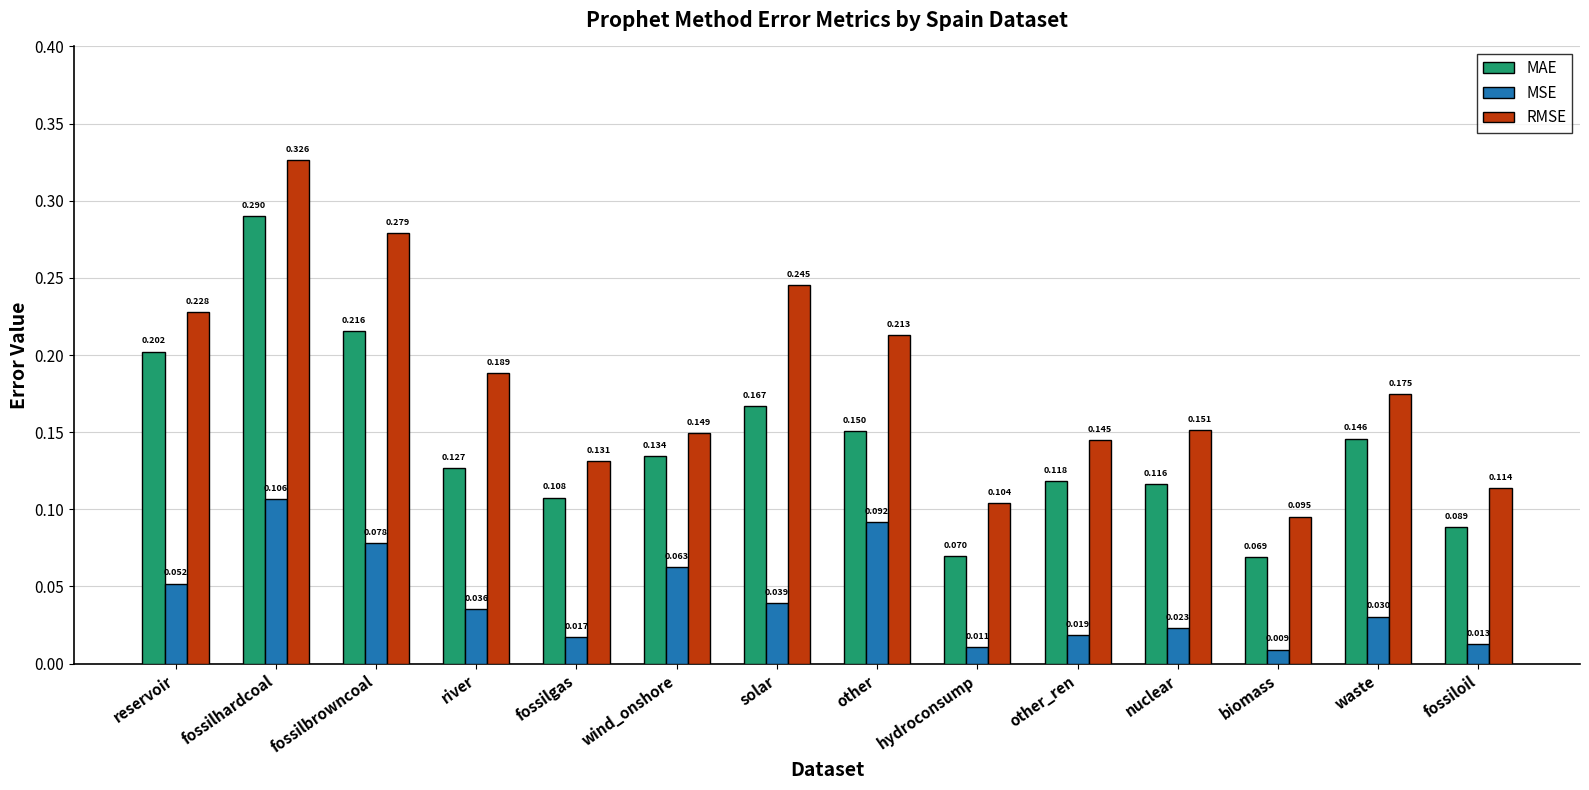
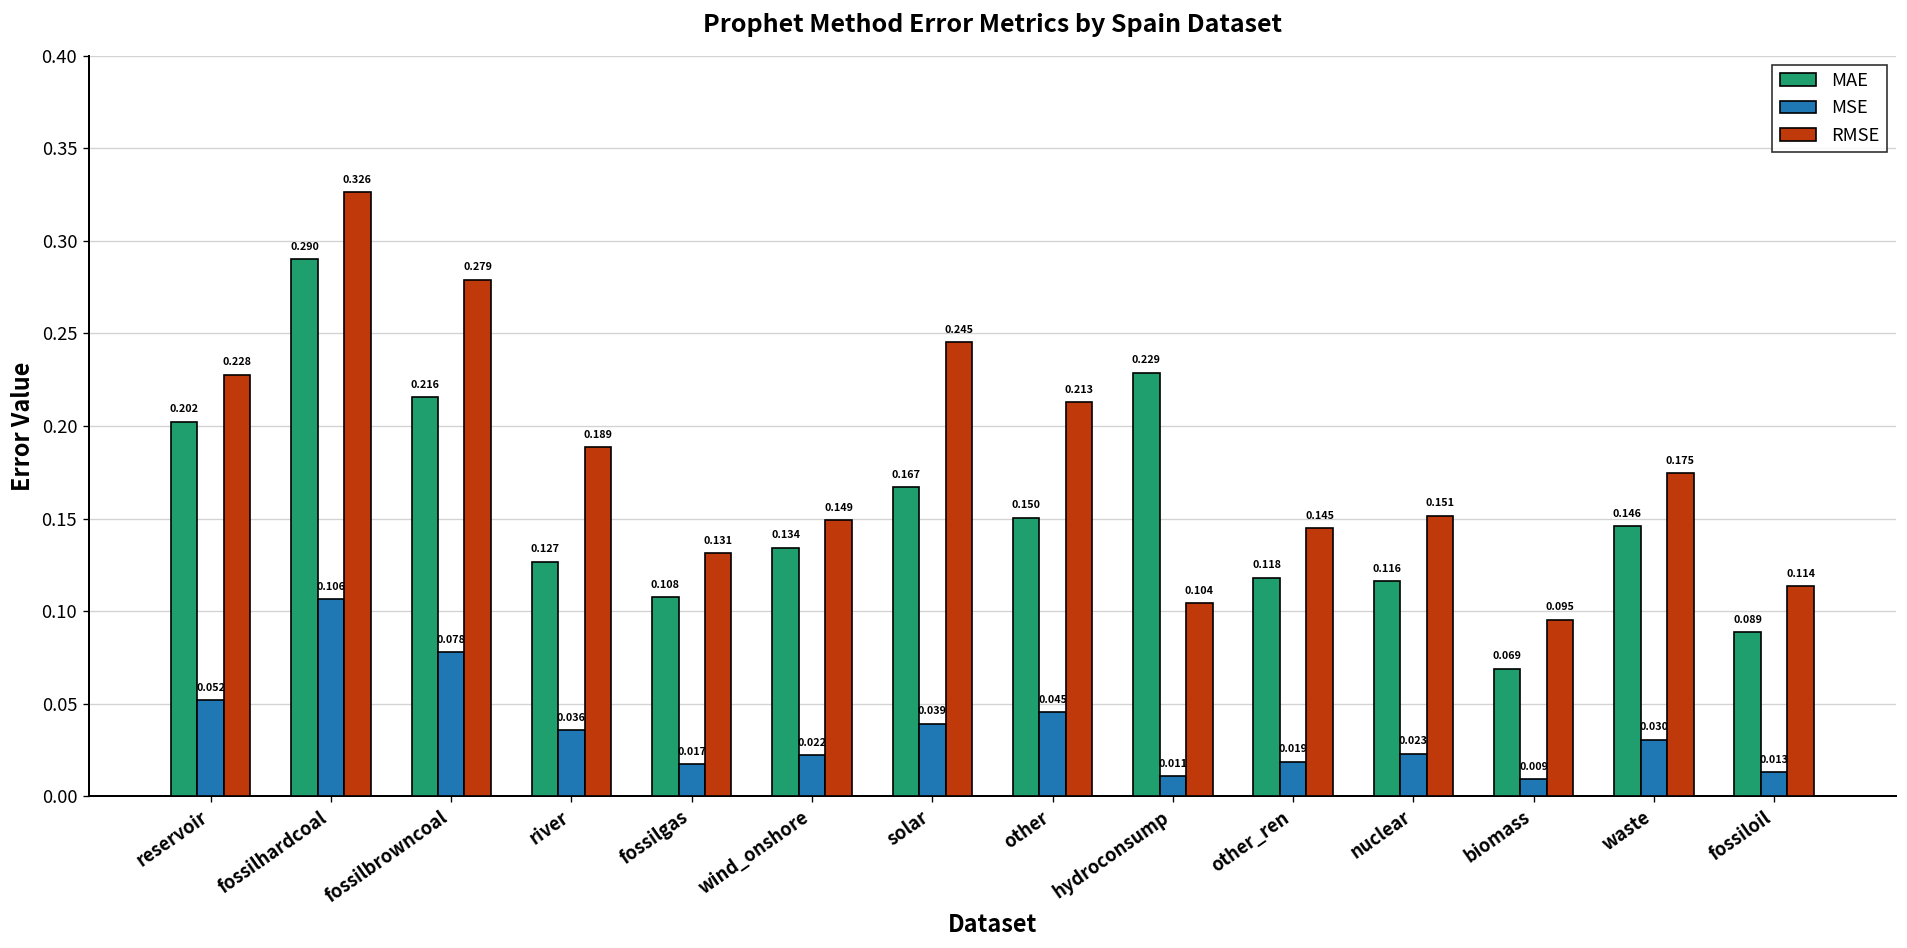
  {
    "MAE": {
      "reservoir": 0.202,
      "fossilhardcoal": 0.290,
      "fossilbrowncoal": 0.216,
      "river": 0.127,
      "fossilgas": 0.108,
      "wind_onshore": 0.134,
      "solar": 0.167,
      "other": 0.150,
-     "hydroconsump": 0.070,
+     "hydroconsump": 0.229,
      "other_ren": 0.118,
      "nuclear": 0.116,
      "biomass": 0.069,
      "waste": 0.146,
      "fossiloil": 0.089
    },
    "MSE": {
      "reservoir": 0.052,
      "fossilhardcoal": 0.106,
      "fossilbrowncoal": 0.078,
      "river": 0.036,
      "fossilgas": 0.017,
-     "wind_onshore": 0.063,
+     "wind_onshore": 0.022,
      "solar": 0.039,
-     "other": 0.092,
+     "other": 0.045,
      "hydroconsump": 0.011,
      "other_ren": 0.019,
      "nuclear": 0.023,
      "biomass": 0.009,
      "waste": 0.030,
      "fossiloil": 0.013
    },
    "RMSE": {
      "reservoir": 0.228,
      "fossilhardcoal": 0.326,
      "fossilbrowncoal": 0.279,
      "river": 0.189,
      "fossilgas": 0.131,
      "wind_onshore": 0.149,
      "solar": 0.245,
      "other": 0.213,
      "hydroconsump": 0.104,
      "other_ren": 0.145,
      "nuclear": 0.151,
      "biomass": 0.095,
      "waste": 0.175,
      "fossiloil": 0.114
    }
  }
